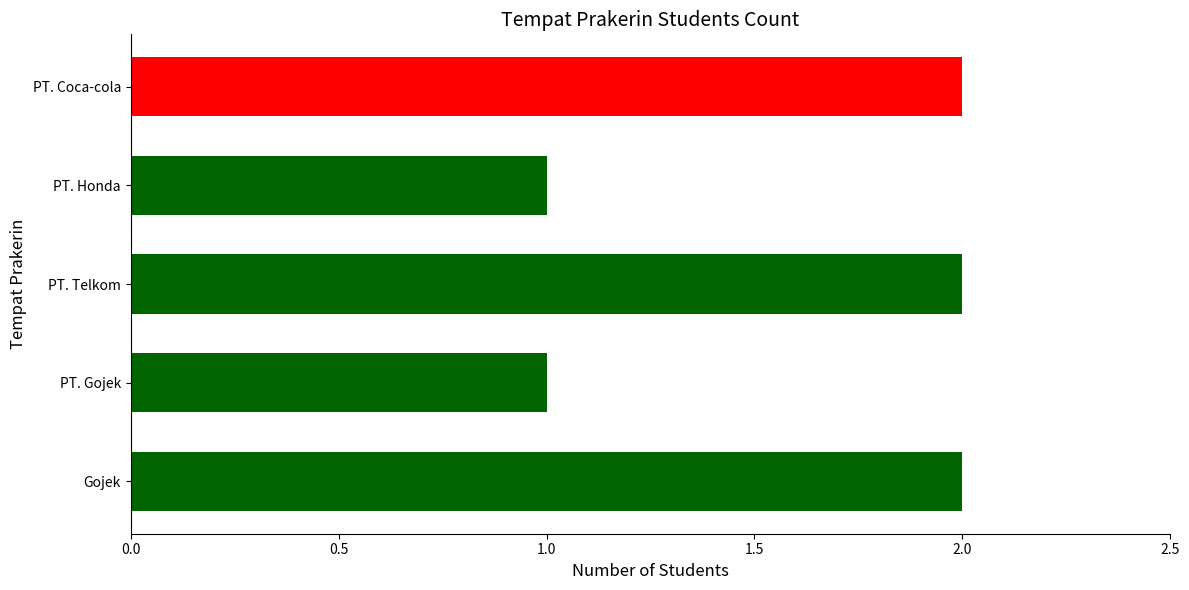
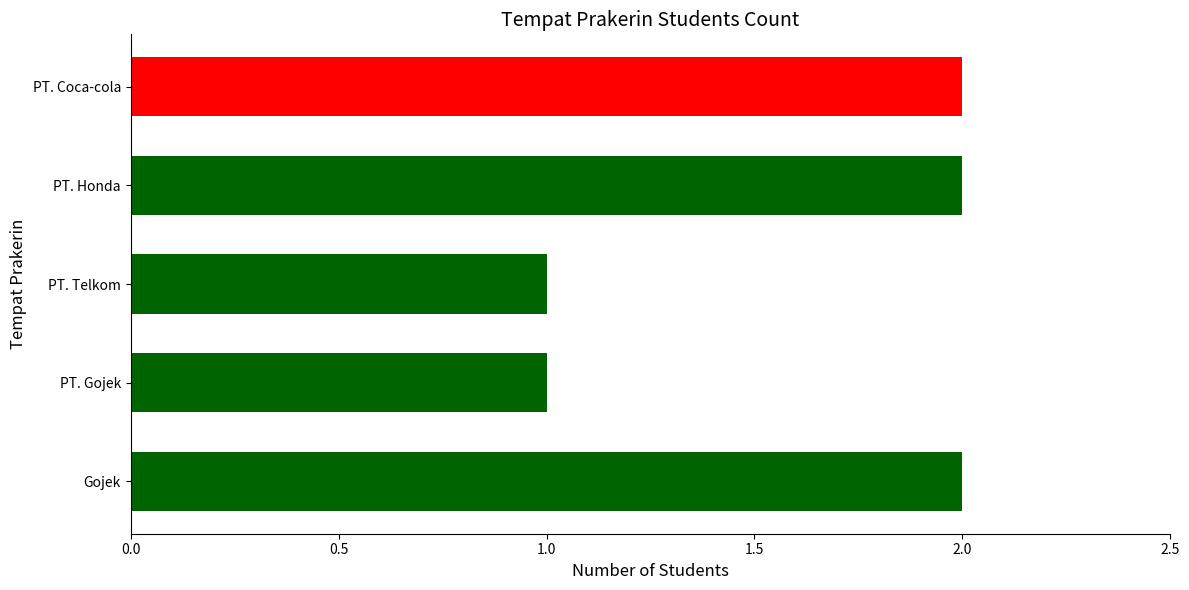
  {
    "PT. Coca-cola": 2,
-   "PT. Honda": 1,
-   "PT. Telkom": 2,
+   "PT. Honda": 2,
+   "PT. Telkom": 1,
    "PT. Gojek": 1,
    "Gojek": 2
  }
